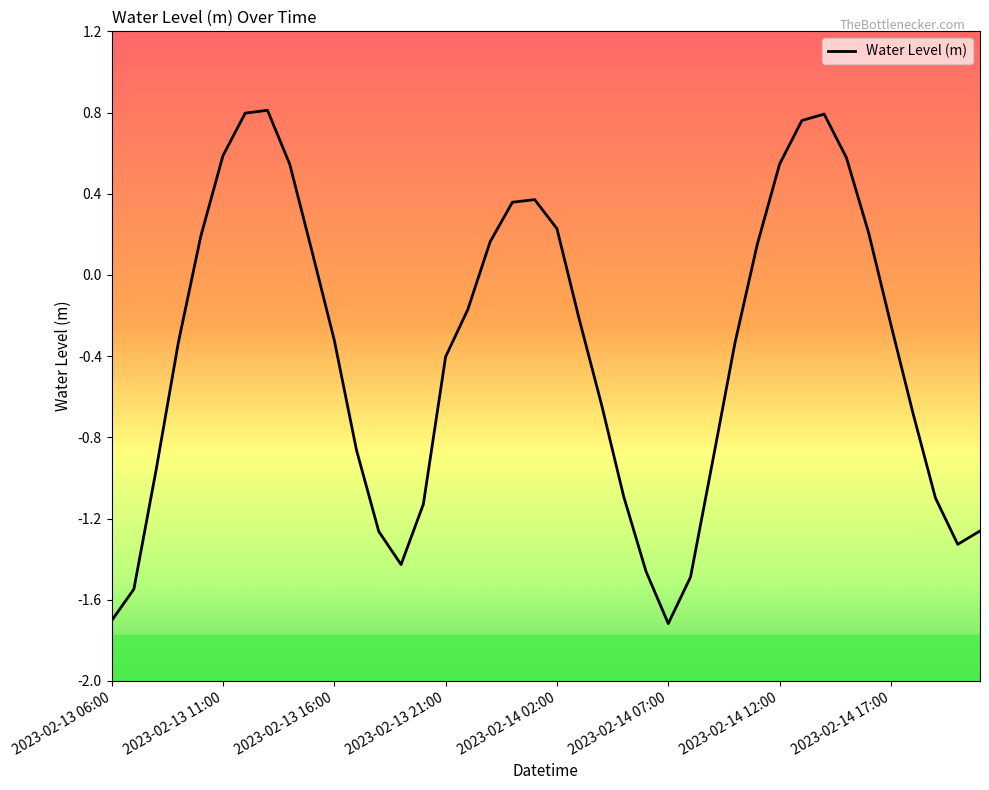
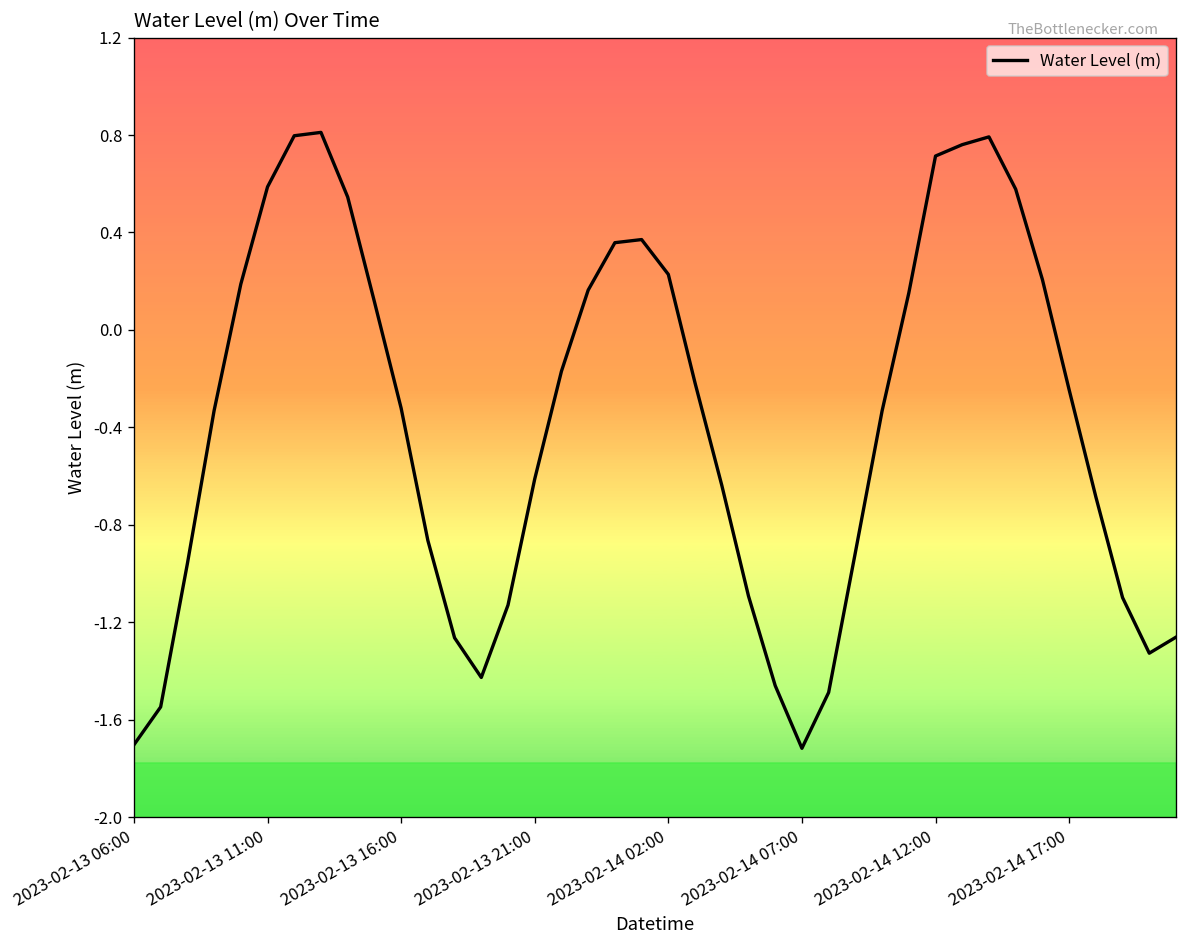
  {
    "2023-02-13 06:00": -1.70,
    "2023-02-13 11:00": 0.59,
    "2023-02-13 16:00": -0.32,
-   "2023-02-13 21:00": -0.40,
+   "2023-02-13 21:00": -0.61,
    "2023-02-14 02:00": 0.23,
    "2023-02-14 07:00": -1.72,
-   "2023-02-14 12:00": 0.55,
+   "2023-02-14 12:00": 0.71,
    "2023-02-14 17:00": -0.25
  }
